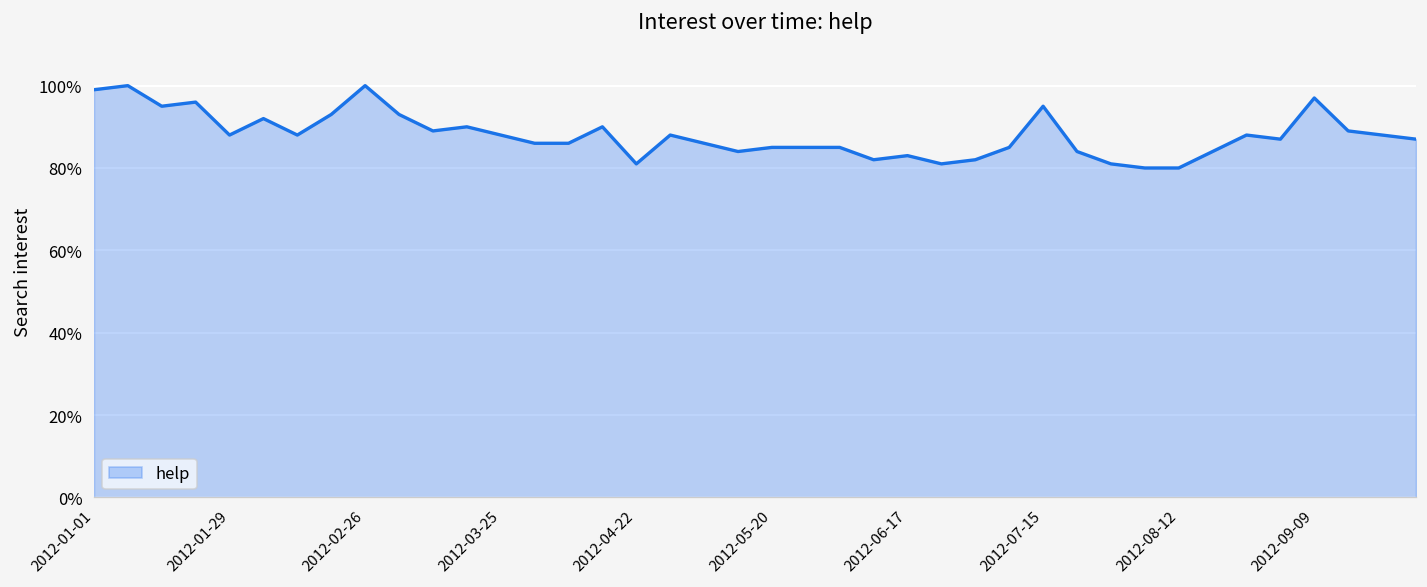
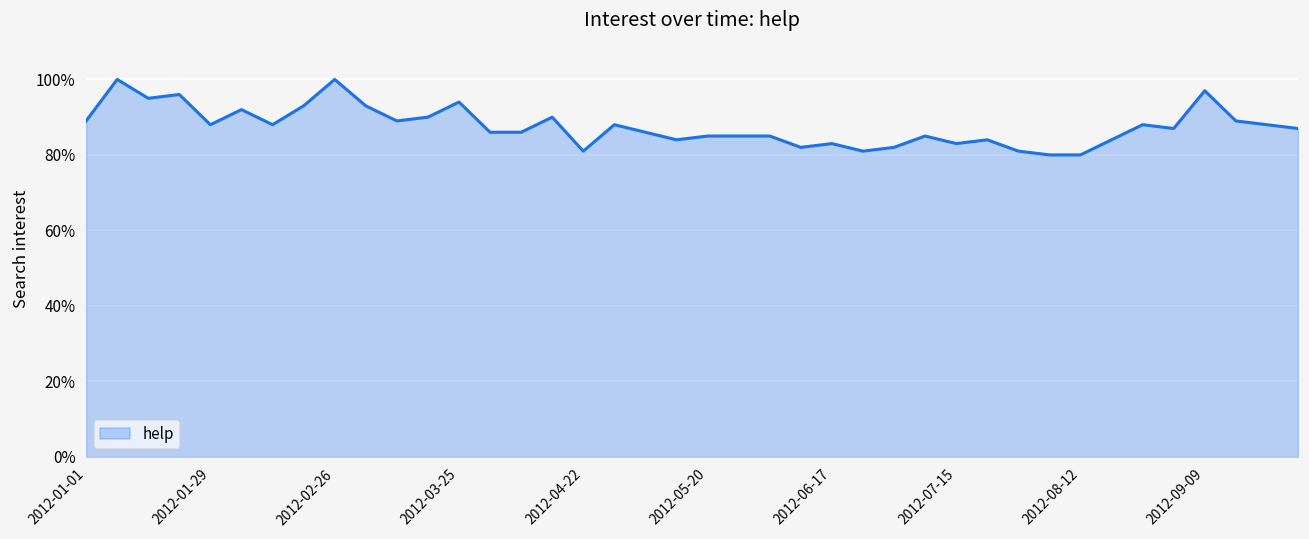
  {
-   "2012-01-01": "99%",
+   "2012-01-01": "89%",
    "2012-01-29": "88%",
    "2012-02-26": "100%",
-   "2012-03-25": "88%",
+   "2012-03-25": "94%",
    "2012-04-22": "81%",
    "2012-05-20": "85%",
    "2012-06-17": "83%",
-   "2012-07-15": "95%",
+   "2012-07-15": "83%",
    "2012-08-12": "80%",
    "2012-09-09": "97%"
  }
